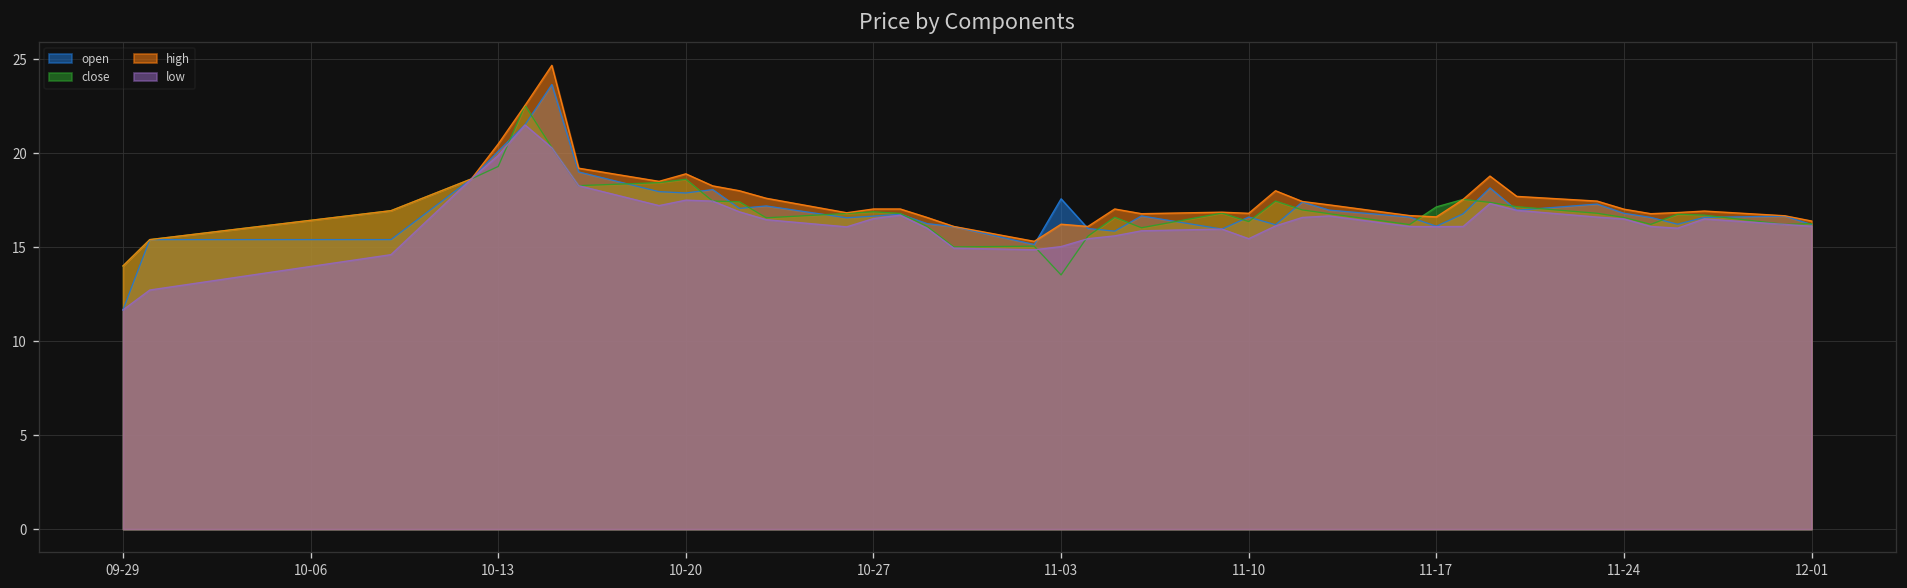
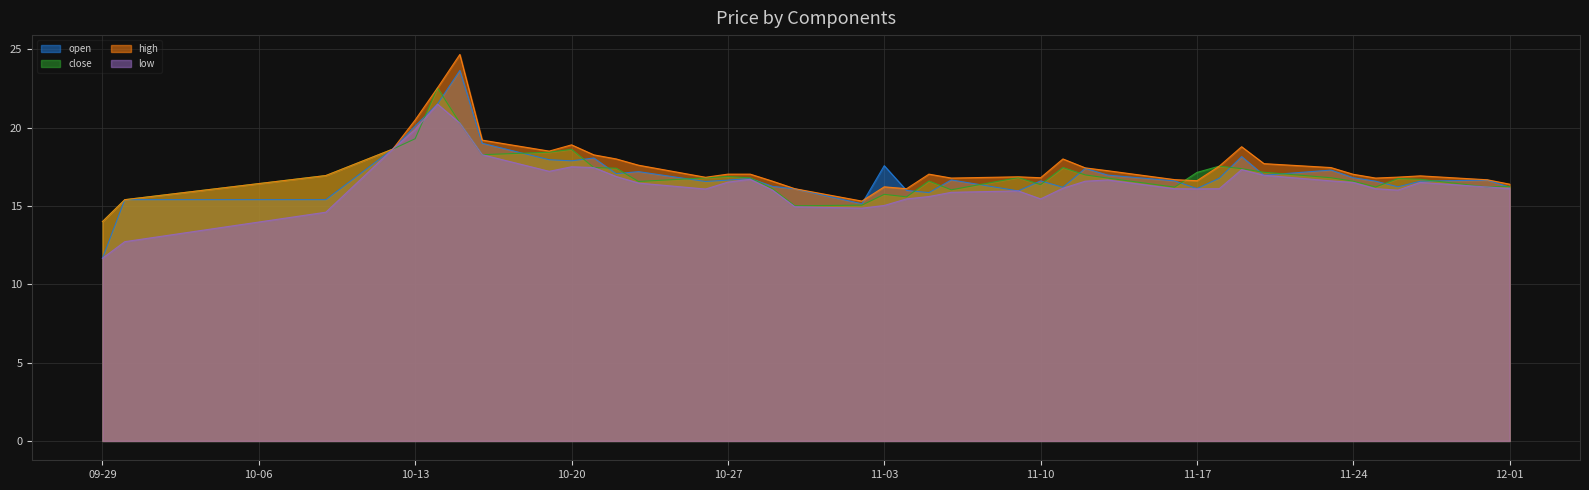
  {
    "open": {
      "10-13": 20.1,
      "10-20": 17.9,
      "11-03": 17.6,
      "11-10": 16.6,
      "11-24": 16.8
    },
    "close": {
      "10-13": 19.3,
      "10-20": 18.6,
-     "11-03": 13.5,
+     "11-03": 15.7,
      "11-10": 16.4,
      "11-17": 17.1
    },
    "high": {
      "10-13": 20.5,
      "10-20": 18.9,
      "11-03": 16.2,
      "11-10": 16.8,
      "11-17": 16.6,
      "11-24": 17.0
    },
    "low": {
      "10-13": 19.9,
      "10-20": 17.5,
      "11-03": 15.0,
      "11-10": 15.5
    }
  }
